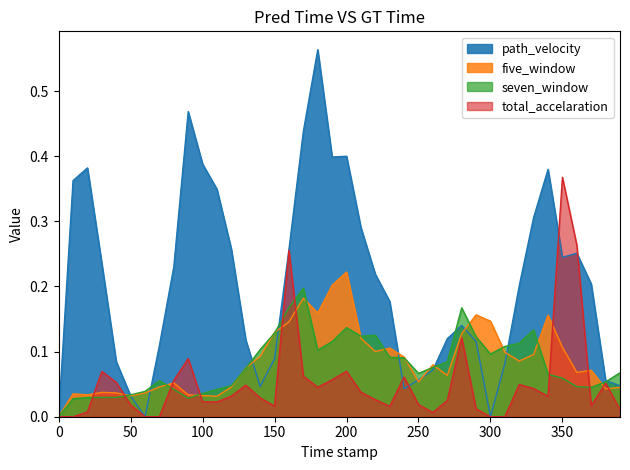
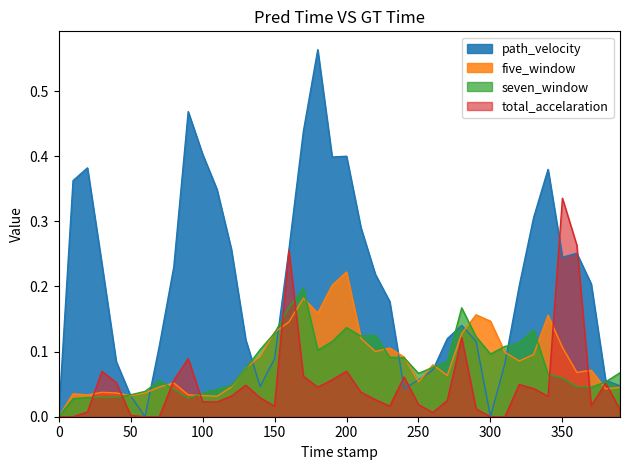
  {
    "path_velocity": {
-     "100": 0.39,
+     "100": 0.40,
      "150": 0.09,
      "200": 0.40,
      "350": 0.24
    },
    "five_window": {
      "200": 0.22,
      "300": 0.15,
      "350": 0.11
    },
    "seven_window": {
      "200": 0.14,
      "250": 0.07,
      "300": 0.10,
      "350": 0.06
    },
    "total_accelaration": {
-     "50": 0.02,
+     "50": 0.00,
      "100": 0.02,
      "150": 0.02,
      "200": 0.07,
      "250": 0.02,
-     "350": 0.37
+     "350": 0.34
    }
  }
